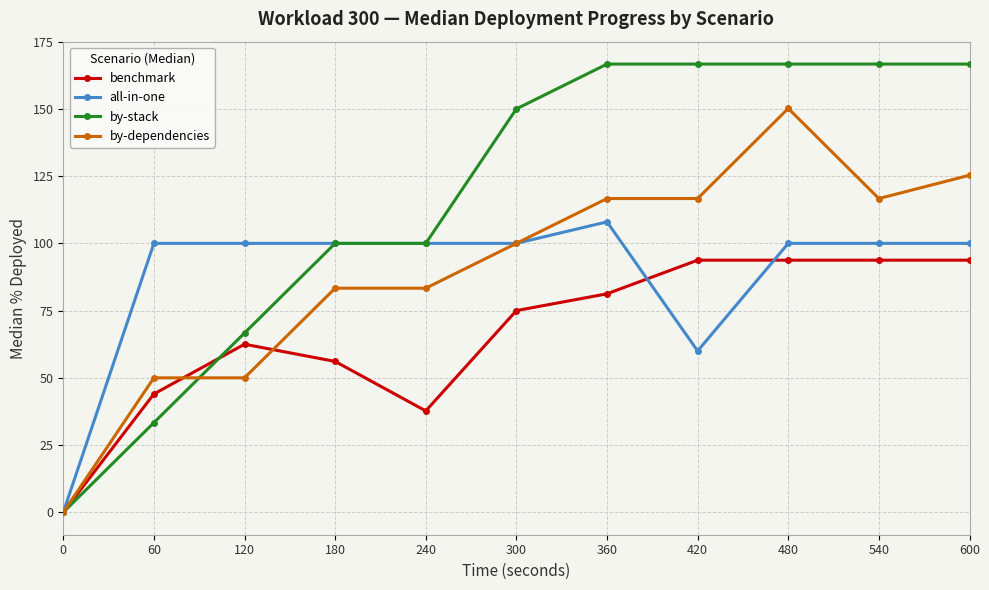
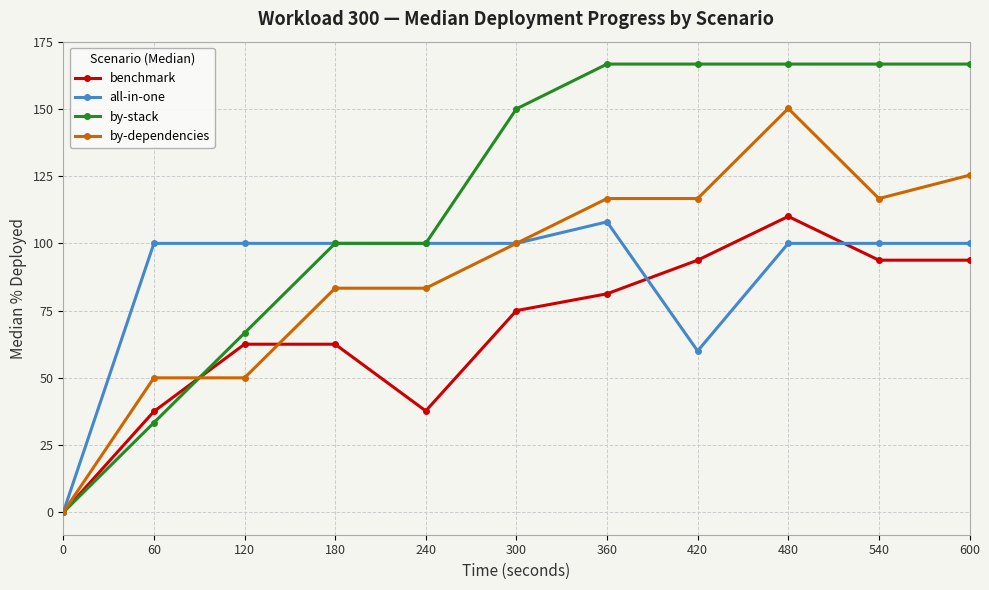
  {
    "benchmark": {
-     "60": 44,
+     "60": 38,
      "120": 63,
-     "180": 56,
+     "180": 63,
      "240": 38,
      "300": 75,
      "360": 81,
      "420": 94,
-     "480": 94,
+     "480": 110,
      "540": 94,
      "600": 94
    },
    "all-in-one": {
      "60": 100,
      "120": 100,
      "360": 108,
      "420": 60,
      "480": 100,
      "540": 100,
      "600": 100
    },
    "by-stack": {
      "60": 33,
      "120": 67,
      "300": 150,
      "360": 167,
      "420": 167,
      "480": 167,
      "540": 167,
      "600": 167
    },
    "by-dependencies": {
      "60": 50,
      "120": 50,
      "180": 83,
      "240": 83,
      "360": 117,
      "420": 117,
      "480": 150,
      "540": 117,
      "600": 125
    }
  }
